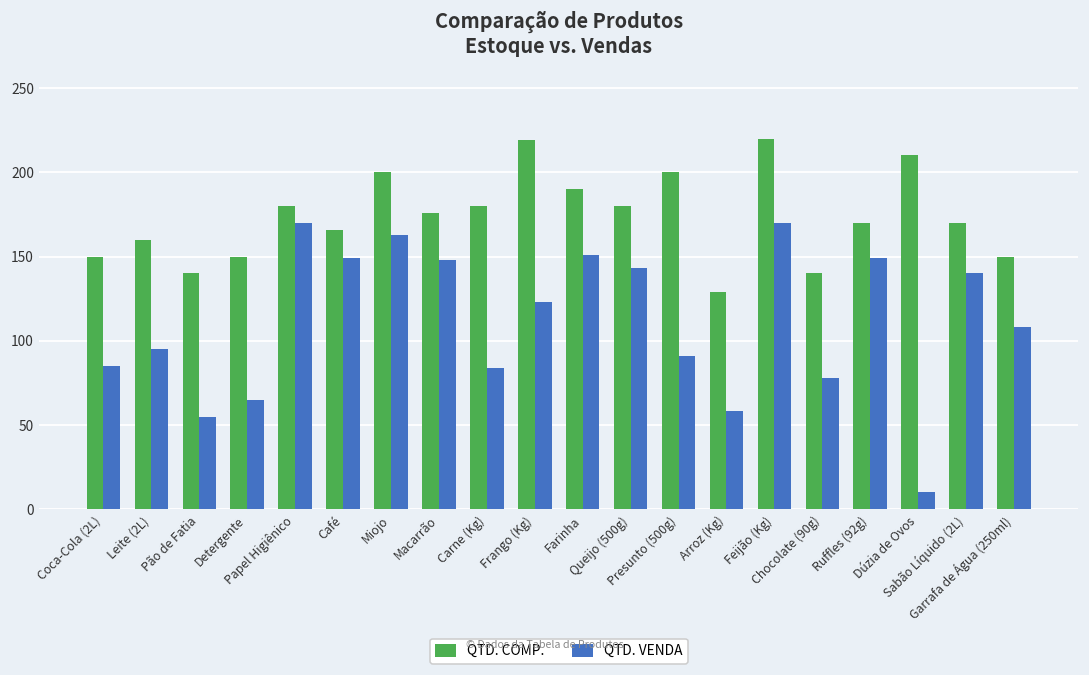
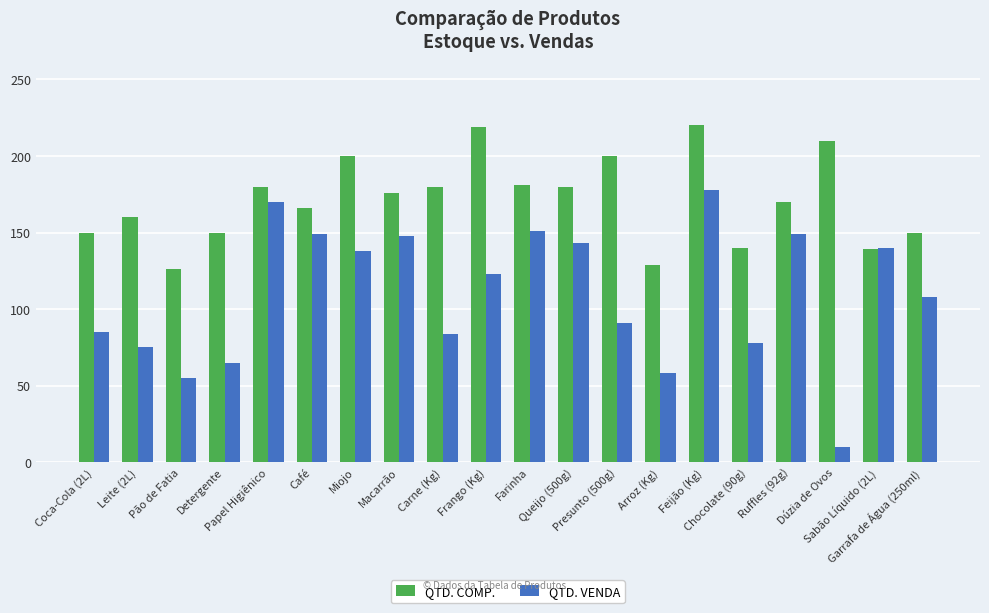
  {
    "QTD. COMP.": {
      "Coca-Cola (2L)": 150,
      "Leite (2L)": 160,
-     "Pão de Fatia": 140,
+     "Pão de Fatia": 126,
      "Detergente": 150,
      "Papel Higiênico": 180,
      "Café": 166,
      "Miojo": 200,
      "Macarrão": 176,
      "Carne (Kg)": 180,
      "Frango (Kg)": 219,
-     "Farinha": 190,
+     "Farinha": 181,
      "Queijo (500g)": 180,
      "Presunto (500g)": 200,
      "Arroz (Kg)": 129,
      "Feijão (Kg)": 220,
      "Chocolate (90g)": 140,
      "Ruffles (92g)": 170,
      "Dúzia de Ovos": 210,
-     "Sabão Líquido (2L)": 170,
+     "Sabão Líquido (2L)": 139,
      "Garrafa de Água (250ml)": 150
    },
    "QTD. VENDA": {
      "Coca-Cola (2L)": 85,
-     "Leite (2L)": 95,
+     "Leite (2L)": 75,
      "Pão de Fatia": 55,
      "Detergente": 65,
      "Papel Higiênico": 170,
      "Café": 149,
-     "Miojo": 163,
+     "Miojo": 138,
      "Macarrão": 148,
      "Carne (Kg)": 84,
      "Frango (Kg)": 123,
      "Farinha": 151,
      "Queijo (500g)": 143,
      "Presunto (500g)": 91,
      "Arroz (Kg)": 58,
-     "Feijão (Kg)": 170,
+     "Feijão (Kg)": 178,
      "Chocolate (90g)": 78,
      "Ruffles (92g)": 149,
      "Dúzia de Ovos": 10,
      "Sabão Líquido (2L)": 140,
      "Garrafa de Água (250ml)": 108
    }
  }
